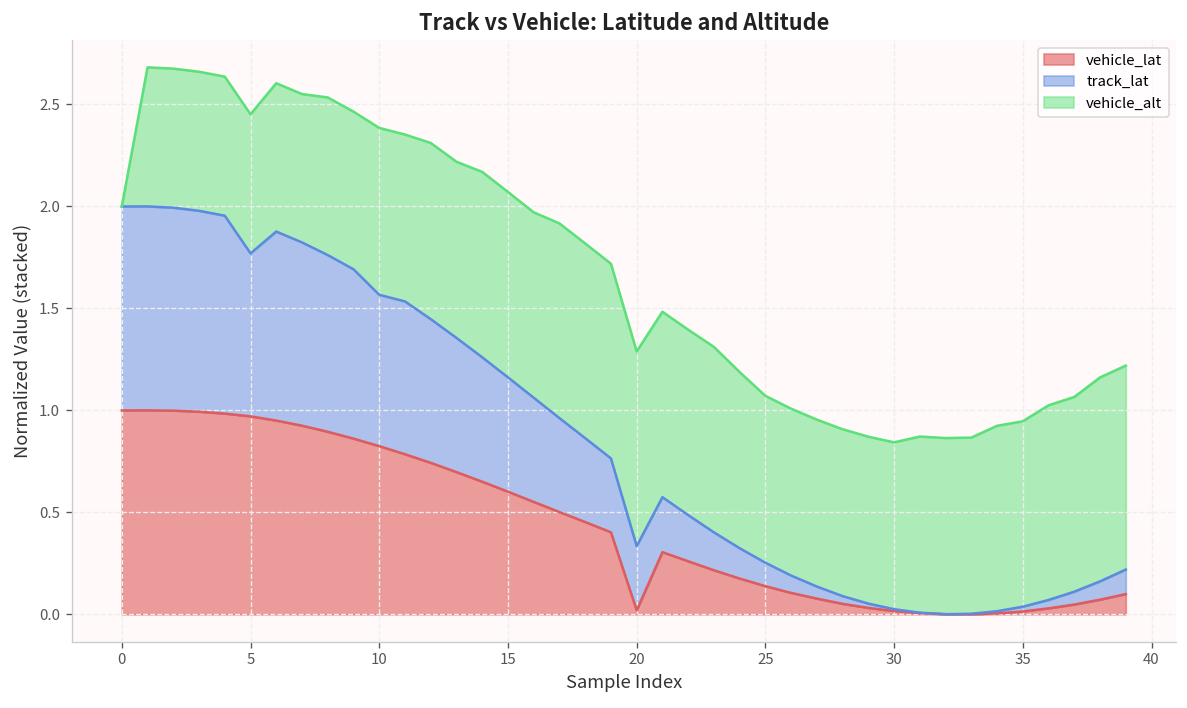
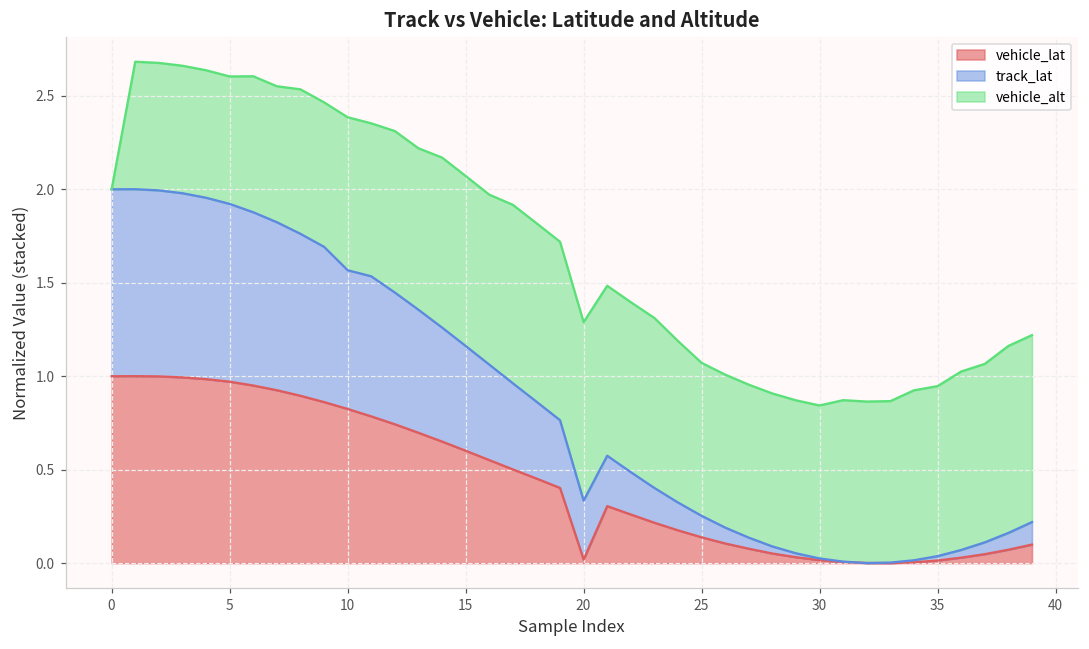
  {
    "vehicle_lat": {
      "0": 1.00,
      "5": 0.97,
      "10": 0.82,
      "15": 0.60,
      "20": 0.02,
      "25": 0.14,
      "35": 0.01
    },
    "track_lat": {
-     "5": 0.80,
+     "5": 0.95,
      "10": 0.74,
      "15": 0.56,
      "20": 0.32,
      "25": 0.11,
      "35": 0.02
    },
    "vehicle_alt": {
      "5": 0.68,
      "10": 0.82,
      "15": 0.91,
      "20": 0.95,
      "25": 0.82,
      "30": 0.82,
      "35": 0.91
    }
  }
